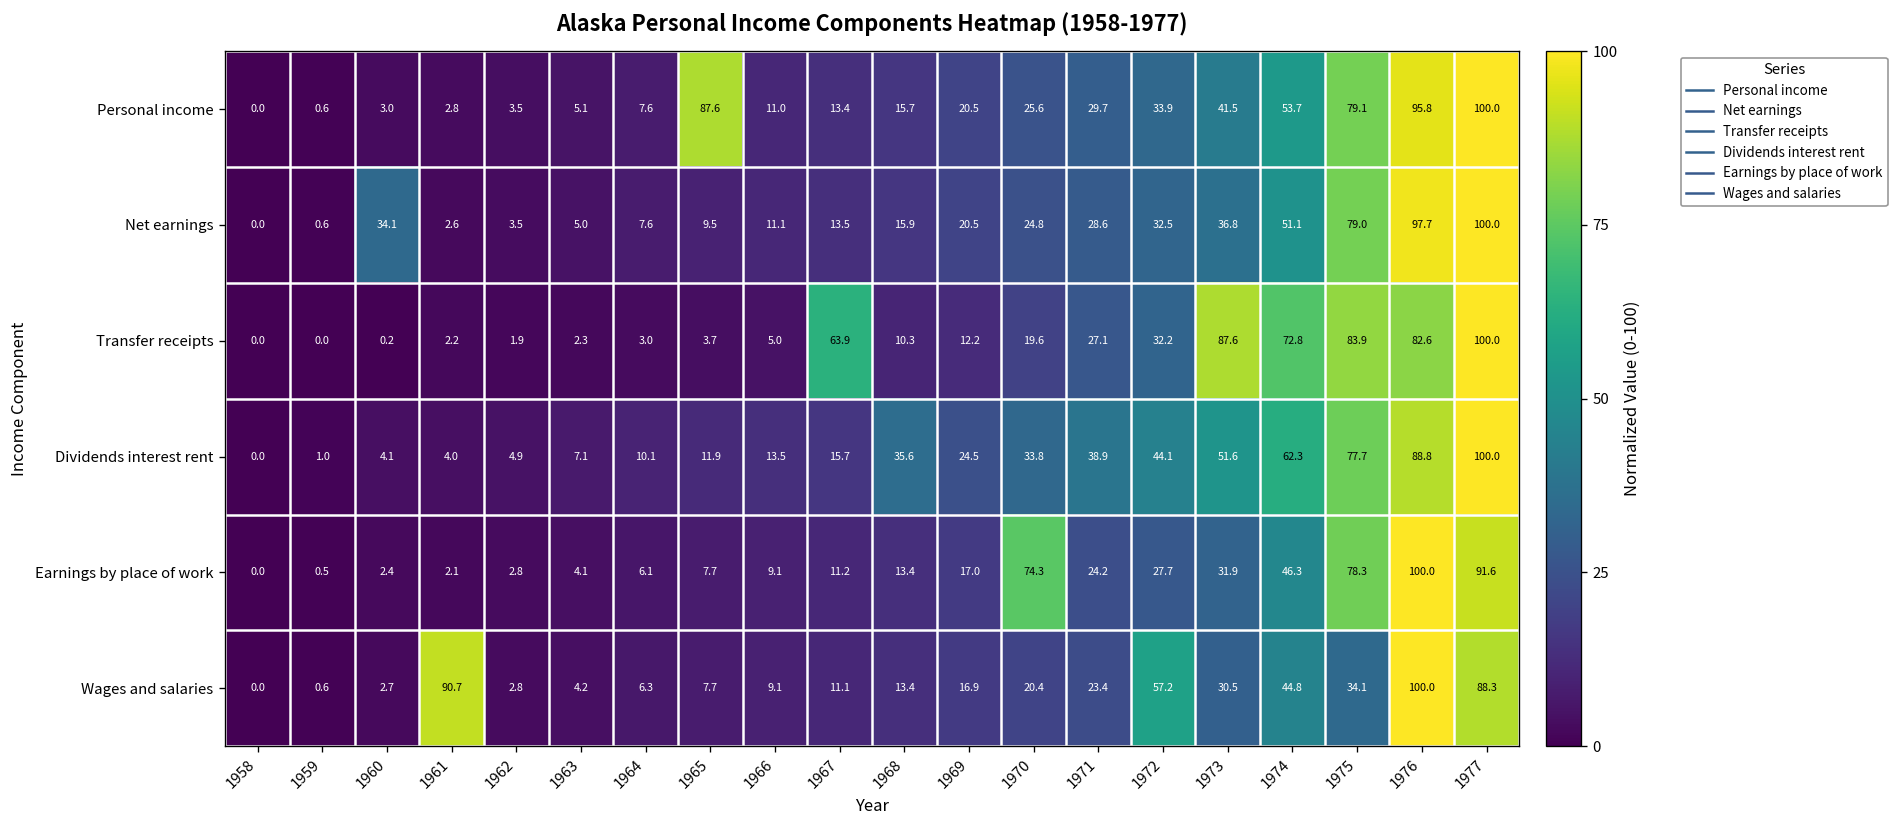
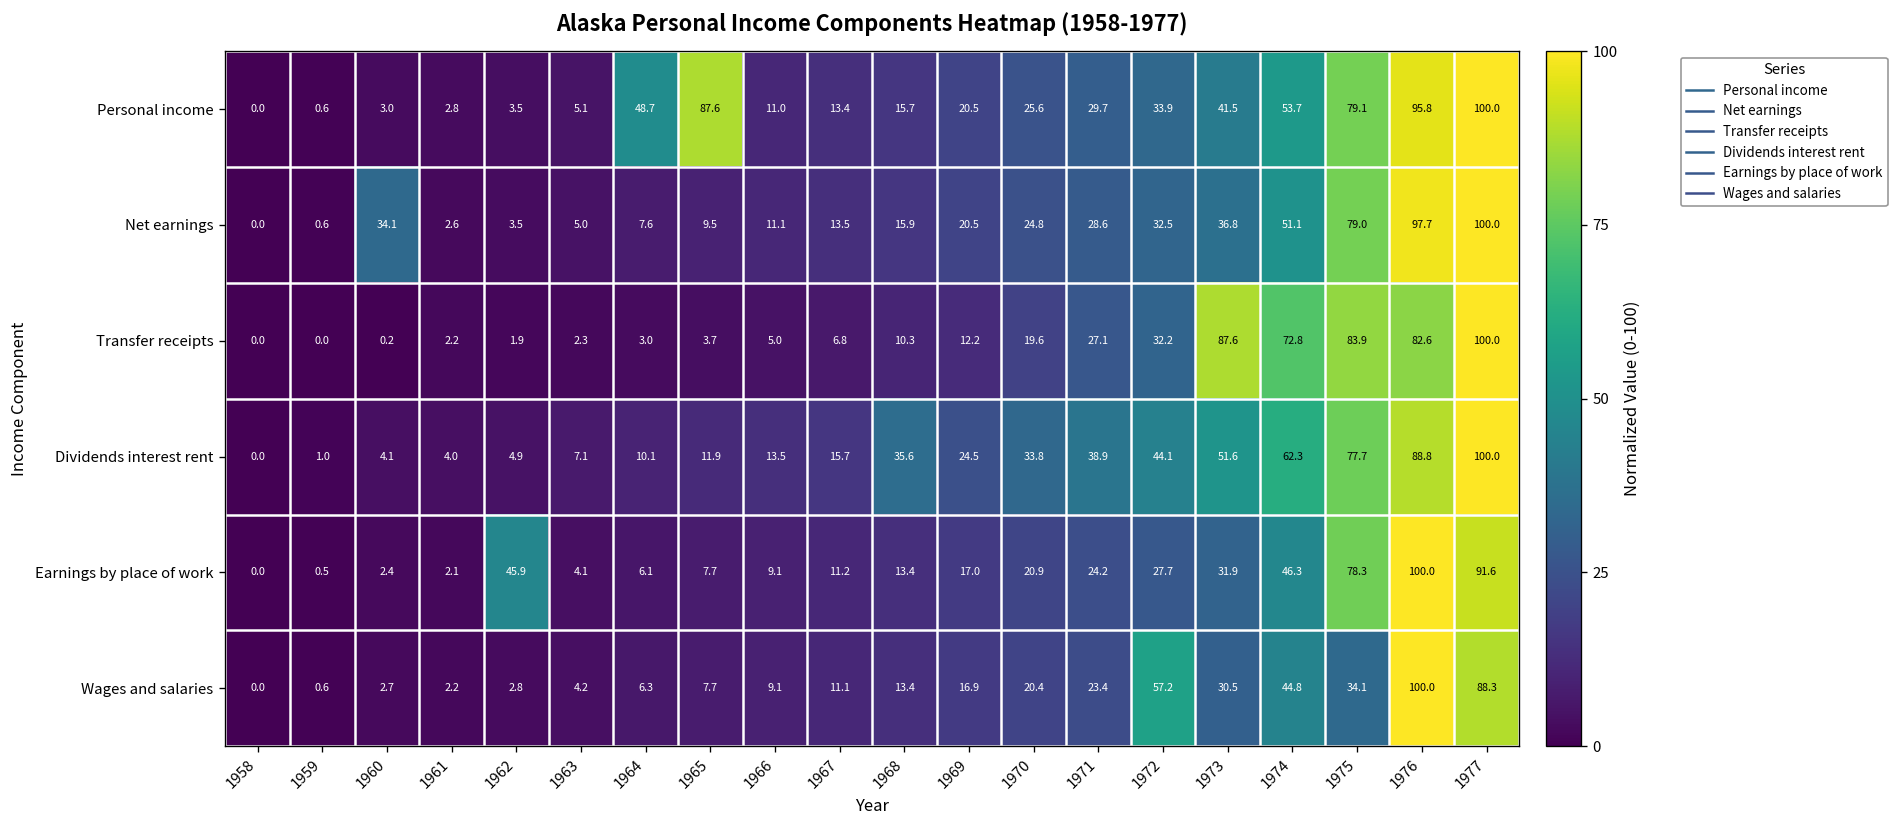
  {
    "Personal income": {
      "1958": 0.0,
      "1959": 0.6,
      "1960": 3.0,
      "1961": 2.8,
      "1962": 3.5,
      "1963": 5.1,
-     "1964": 7.6,
+     "1964": 48.7,
      "1965": 87.6,
      "1966": 11.0,
      "1967": 13.4,
      "1968": 15.7,
      "1969": 20.5,
      "1970": 25.6,
      "1971": 29.7,
      "1972": 33.9,
      "1973": 41.5,
      "1974": 53.7,
      "1975": 79.1,
      "1976": 95.8,
      "1977": 100.0
    },
    "Net earnings": {
      "1958": 0.0,
      "1959": 0.6,
      "1960": 34.1,
      "1961": 2.6,
      "1962": 3.5,
      "1963": 5.0,
      "1964": 7.6,
      "1965": 9.5,
      "1966": 11.1,
      "1967": 13.5,
      "1968": 15.9,
      "1969": 20.5,
      "1970": 24.8,
      "1971": 28.6,
      "1972": 32.5,
      "1973": 36.8,
      "1974": 51.1,
      "1975": 79.0,
      "1976": 97.7,
      "1977": 100.0
    },
    "Transfer receipts": {
      "1958": 0.0,
      "1959": 0.0,
      "1960": 0.2,
      "1961": 2.2,
      "1962": 1.9,
      "1963": 2.3,
      "1964": 3.0,
      "1965": 3.7,
      "1966": 5.0,
-     "1967": 63.9,
+     "1967": 6.8,
      "1968": 10.3,
      "1969": 12.2,
      "1970": 19.6,
      "1971": 27.1,
      "1972": 32.2,
      "1973": 87.6,
      "1974": 72.8,
      "1975": 83.9,
      "1976": 82.6,
      "1977": 100.0
    },
    "Dividends interest rent": {
      "1958": 0.0,
      "1959": 1.0,
      "1960": 4.1,
      "1961": 4.0,
      "1962": 4.9,
      "1963": 7.1,
      "1964": 10.1,
      "1965": 11.9,
      "1966": 13.5,
      "1967": 15.7,
      "1968": 35.6,
      "1969": 24.5,
      "1970": 33.8,
      "1971": 38.9,
      "1972": 44.1,
      "1973": 51.6,
      "1974": 62.3,
      "1975": 77.7,
      "1976": 88.8,
      "1977": 100.0
    },
    "Earnings by place of work": {
      "1958": 0.0,
      "1959": 0.5,
      "1960": 2.4,
      "1961": 2.1,
-     "1962": 2.8,
+     "1962": 45.9,
      "1963": 4.1,
      "1964": 6.1,
      "1965": 7.7,
      "1966": 9.1,
      "1967": 11.2,
      "1968": 13.4,
      "1969": 17.0,
-     "1970": 74.3,
+     "1970": 20.9,
      "1971": 24.2,
      "1972": 27.7,
      "1973": 31.9,
      "1974": 46.3,
      "1975": 78.3,
      "1976": 100.0,
      "1977": 91.6
    },
    "Wages and salaries": {
      "1958": 0.0,
      "1959": 0.6,
      "1960": 2.7,
-     "1961": 90.7,
+     "1961": 2.2,
      "1962": 2.8,
      "1963": 4.2,
      "1964": 6.3,
      "1965": 7.7,
      "1966": 9.1,
      "1967": 11.1,
      "1968": 13.4,
      "1969": 16.9,
      "1970": 20.4,
      "1971": 23.4,
      "1972": 57.2,
      "1973": 30.5,
      "1974": 44.8,
      "1975": 34.1,
      "1976": 100.0,
      "1977": 88.3
    }
  }
